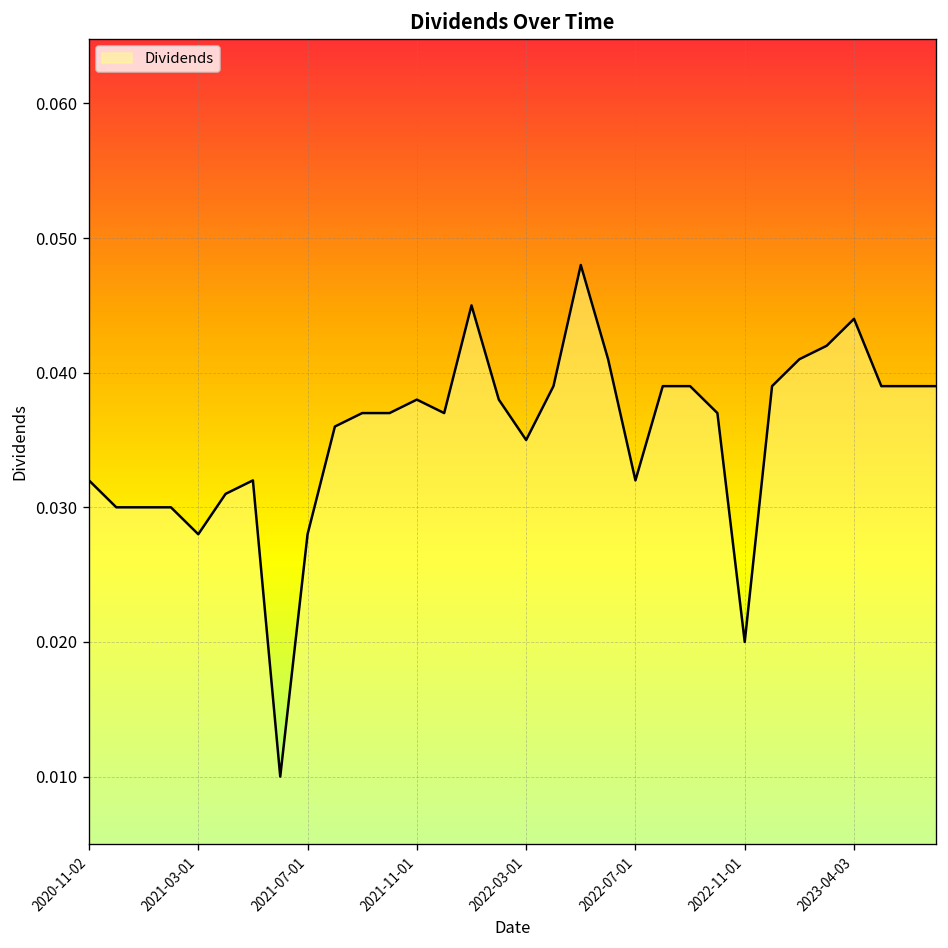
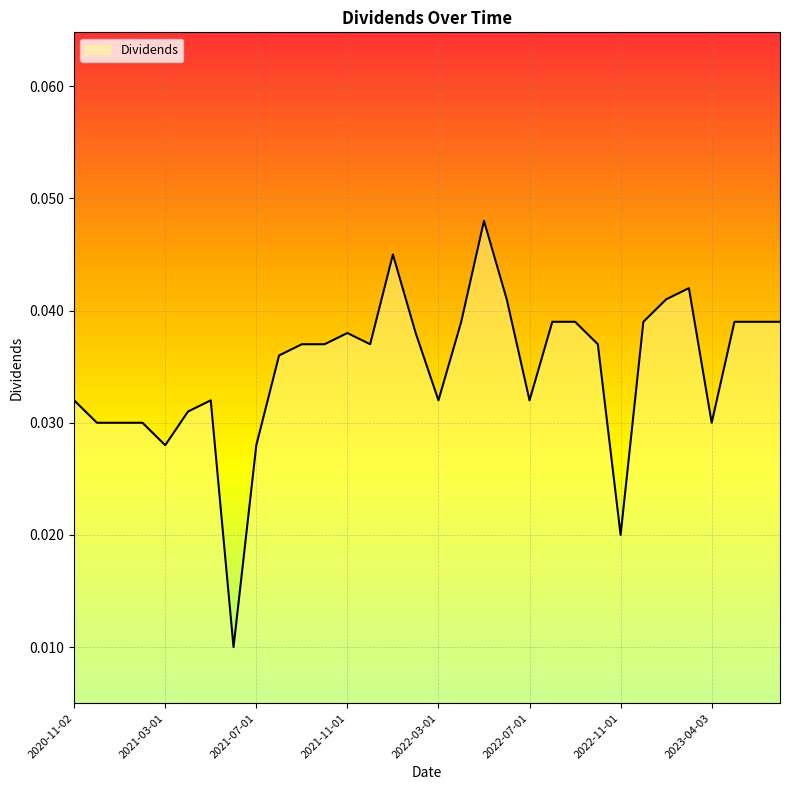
  {
    "2020-11-02": 0.032,
    "2021-03-01": 0.028,
    "2021-07-01": 0.028,
    "2021-11-01": 0.038,
-   "2022-03-01": 0.035,
+   "2022-03-01": 0.032,
    "2022-07-01": 0.032,
    "2022-11-01": 0.020,
-   "2023-04-03": 0.044
+   "2023-04-03": 0.030
  }
